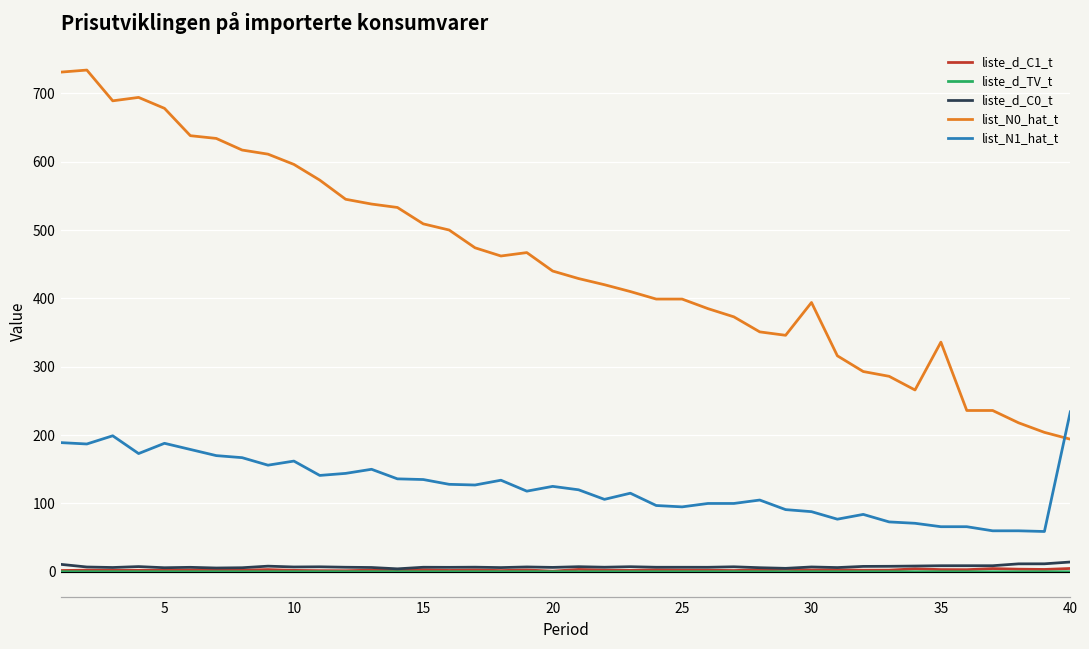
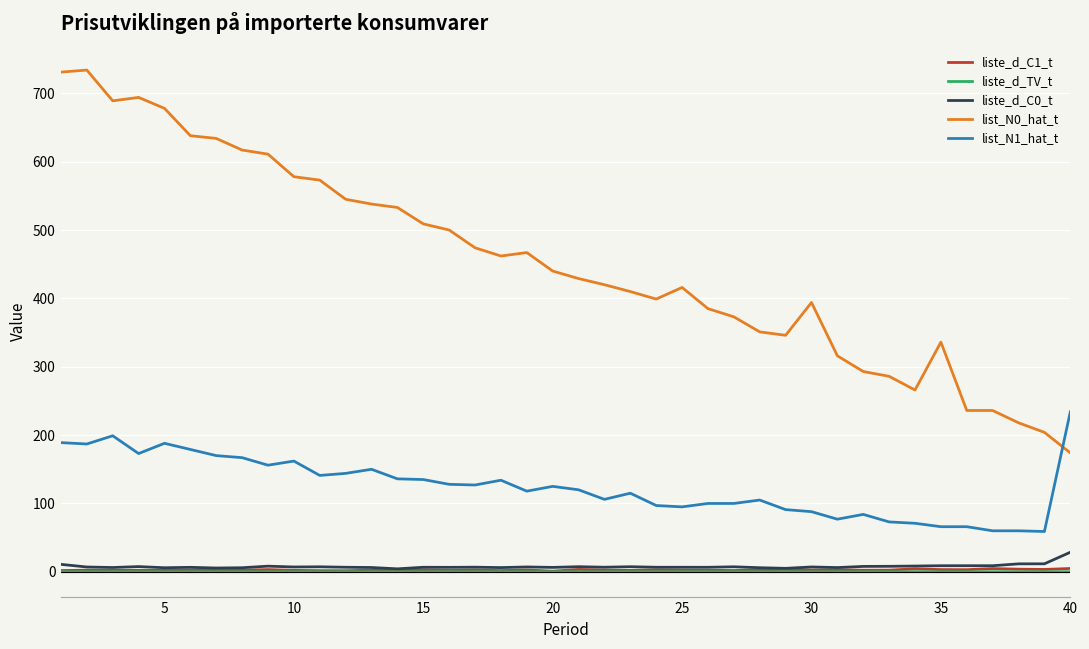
  {
    "liste_d_C1_t": {
      "40": 0
    },
    "liste_d_TV_t": {
      "40": 0
    },
    "liste_d_C0_t": {
      "10": 10,
      "20": 10,
      "25": 10,
      "30": 10,
      "35": 10,
-     "40": 10
+     "40": 30
    },
    "list_N0_hat_t": {
      "5": 680,
-     "10": 600,
+     "10": 580,
      "15": 510,
      "20": 440,
-     "25": 400,
+     "25": 420,
      "30": 390,
      "35": 340,
-     "40": 190
+     "40": 170
    },
    "list_N1_hat_t": {
      "5": 190,
      "10": 160,
      "15": 140,
      "20": 130,
      "25": 100,
      "30": 90,
      "35": 70,
      "40": 230
    }
  }
